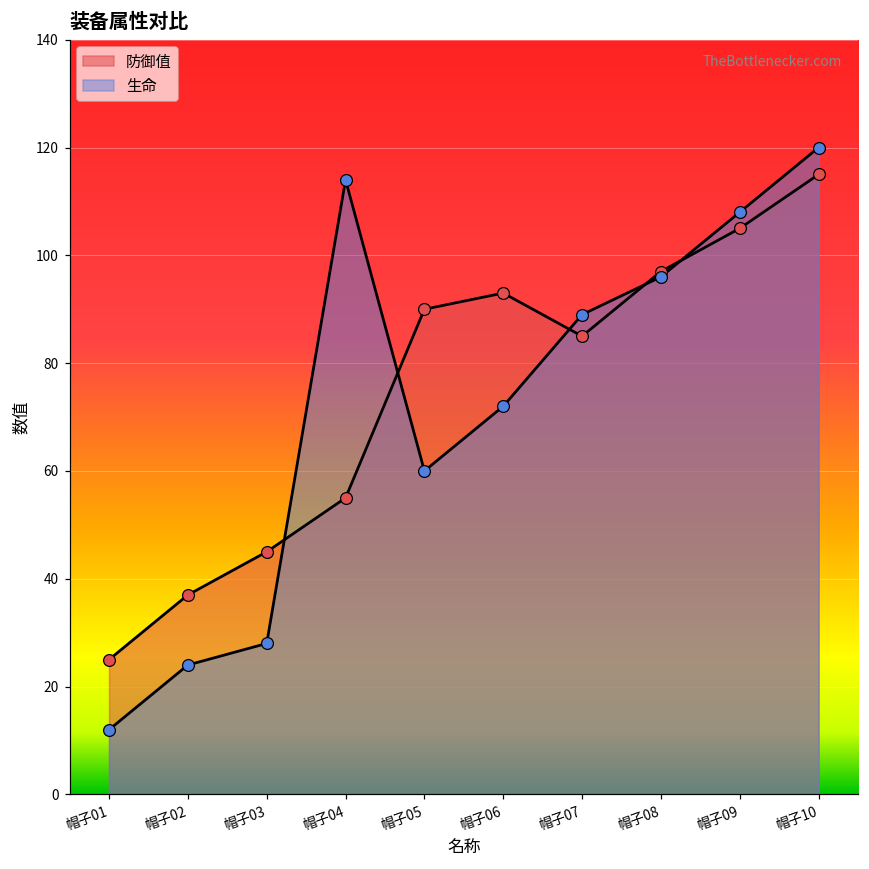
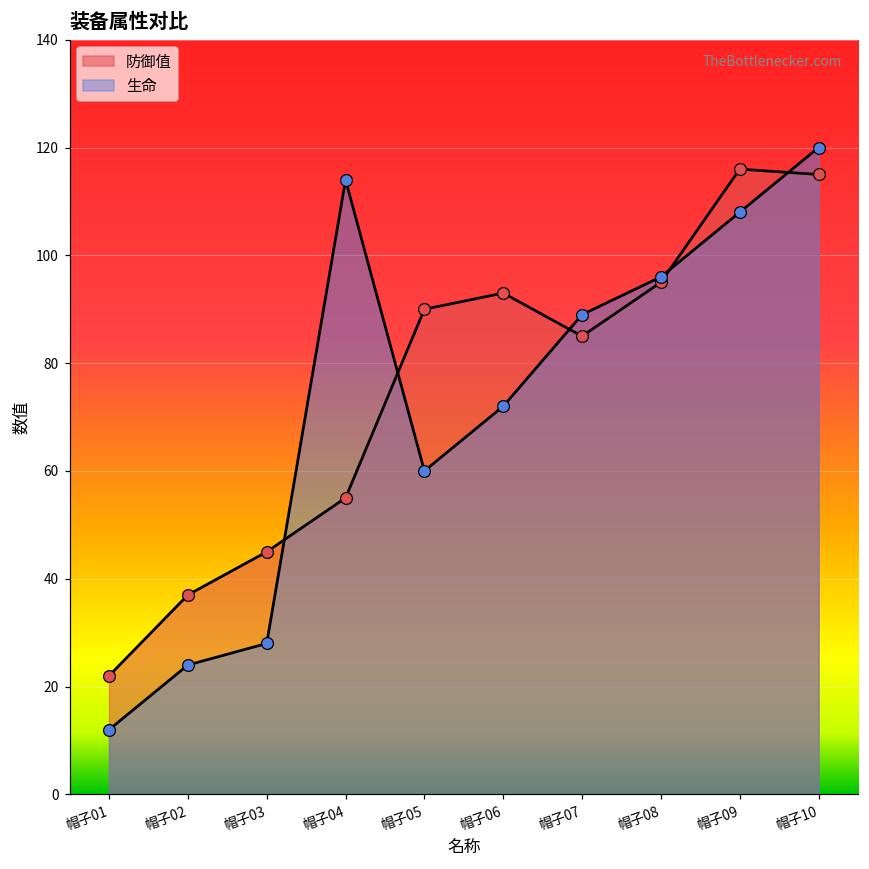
  {
    "防御值": {
-     "帽子01": 25,
+     "帽子01": 22,
      "帽子02": 37,
      "帽子03": 45,
      "帽子04": 55,
      "帽子05": 90,
      "帽子06": 93,
      "帽子07": 85,
-     "帽子08": 97,
-     "帽子09": 105,
+     "帽子08": 95,
+     "帽子09": 116,
      "帽子10": 115
    },
    "生命": {
      "帽子01": 12,
      "帽子02": 24,
      "帽子03": 28,
      "帽子04": 114,
      "帽子05": 60,
      "帽子06": 72,
      "帽子07": 89,
      "帽子08": 96,
      "帽子09": 108,
      "帽子10": 120
    }
  }
